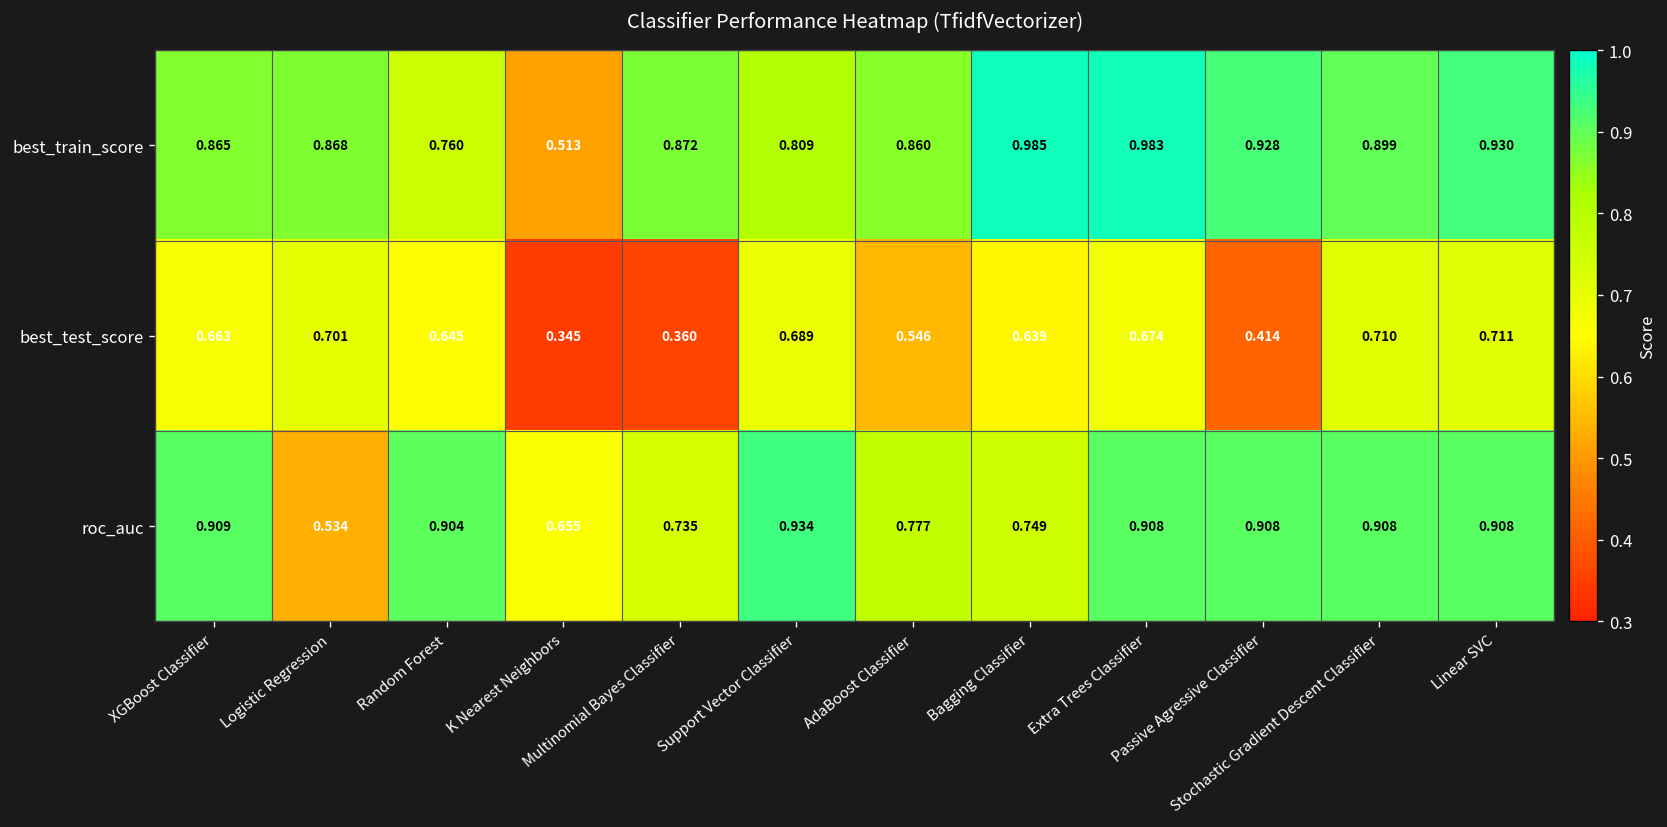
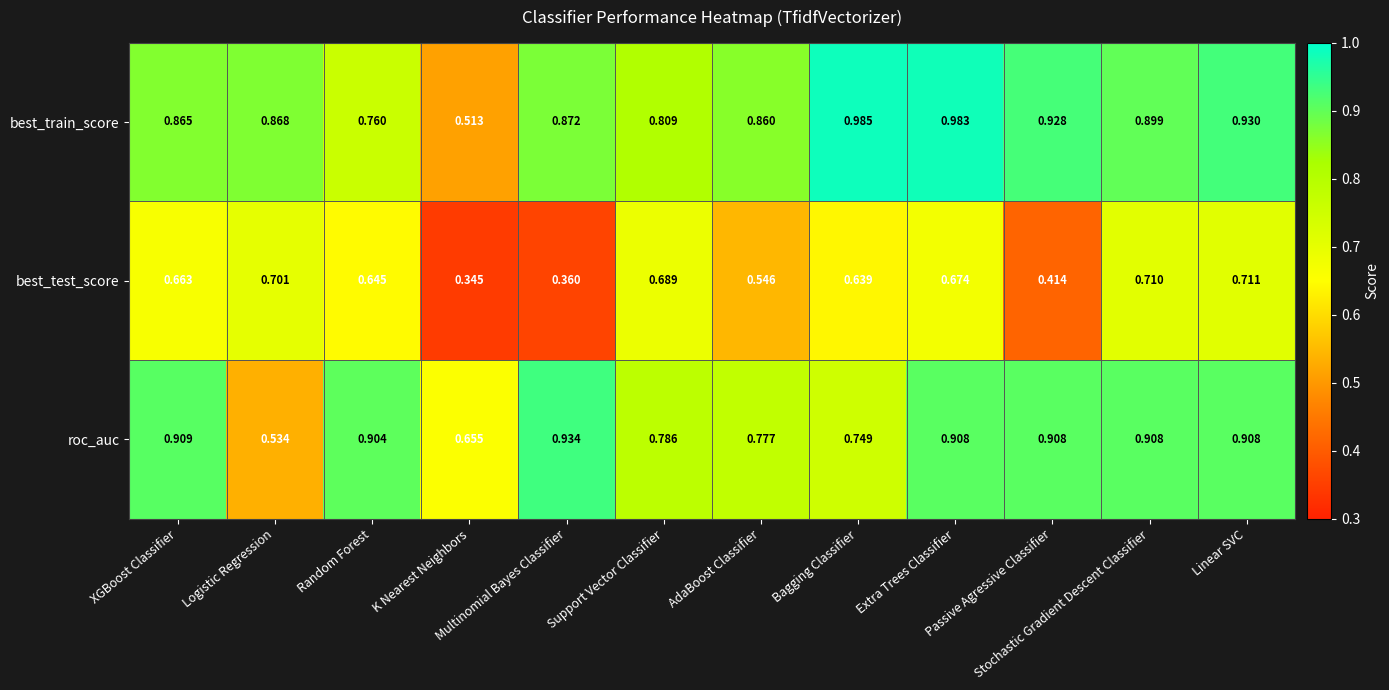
  {
    "best_train_score": {
      "XGBoost Classifier": 0.865,
      "Logistic Regression": 0.868,
      "Random Forest": 0.760,
      "K Nearest Neighbors": 0.513,
      "Multinomial Bayes Classifier": 0.872,
      "Support Vector Classifier": 0.809,
      "AdaBoost Classifier": 0.860,
      "Bagging Classifier": 0.985,
      "Extra Trees Classifier": 0.983,
      "Passive Agressive Classifier": 0.928,
      "Stochastic Gradient Descent Classifier": 0.899,
      "Linear SVC": 0.930
    },
    "best_test_score": {
      "XGBoost Classifier": 0.663,
      "Logistic Regression": 0.701,
      "Random Forest": 0.645,
      "K Nearest Neighbors": 0.345,
      "Multinomial Bayes Classifier": 0.360,
      "Support Vector Classifier": 0.689,
      "AdaBoost Classifier": 0.546,
      "Bagging Classifier": 0.639,
      "Extra Trees Classifier": 0.674,
      "Passive Agressive Classifier": 0.414,
      "Stochastic Gradient Descent Classifier": 0.710,
      "Linear SVC": 0.711
    },
    "roc_auc": {
      "XGBoost Classifier": 0.909,
      "Logistic Regression": 0.534,
      "Random Forest": 0.904,
      "K Nearest Neighbors": 0.655,
-     "Multinomial Bayes Classifier": 0.735,
-     "Support Vector Classifier": 0.934,
+     "Multinomial Bayes Classifier": 0.934,
+     "Support Vector Classifier": 0.786,
      "AdaBoost Classifier": 0.777,
      "Bagging Classifier": 0.749,
      "Extra Trees Classifier": 0.908,
      "Passive Agressive Classifier": 0.908,
      "Stochastic Gradient Descent Classifier": 0.908,
      "Linear SVC": 0.908
    }
  }
